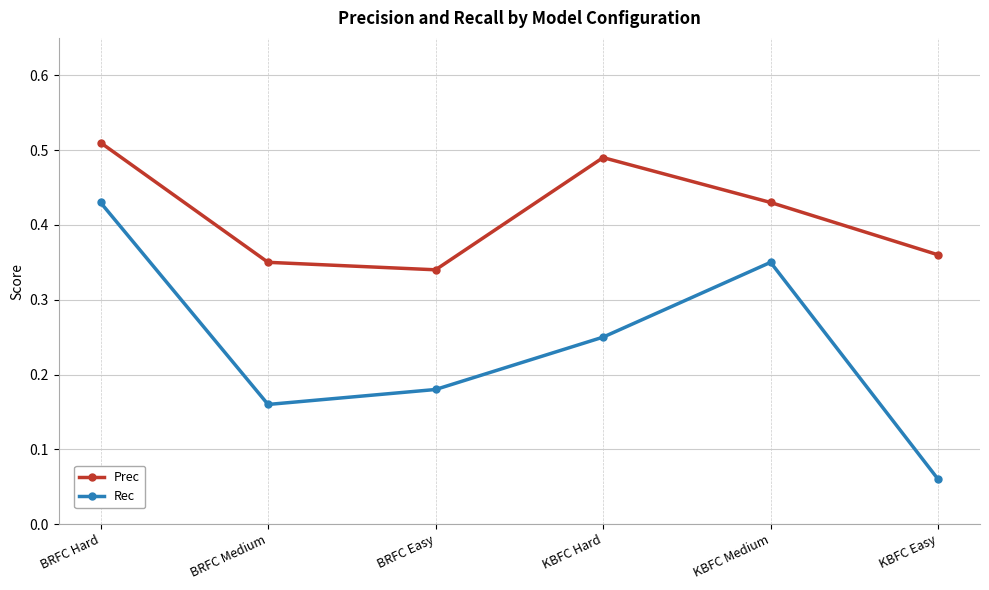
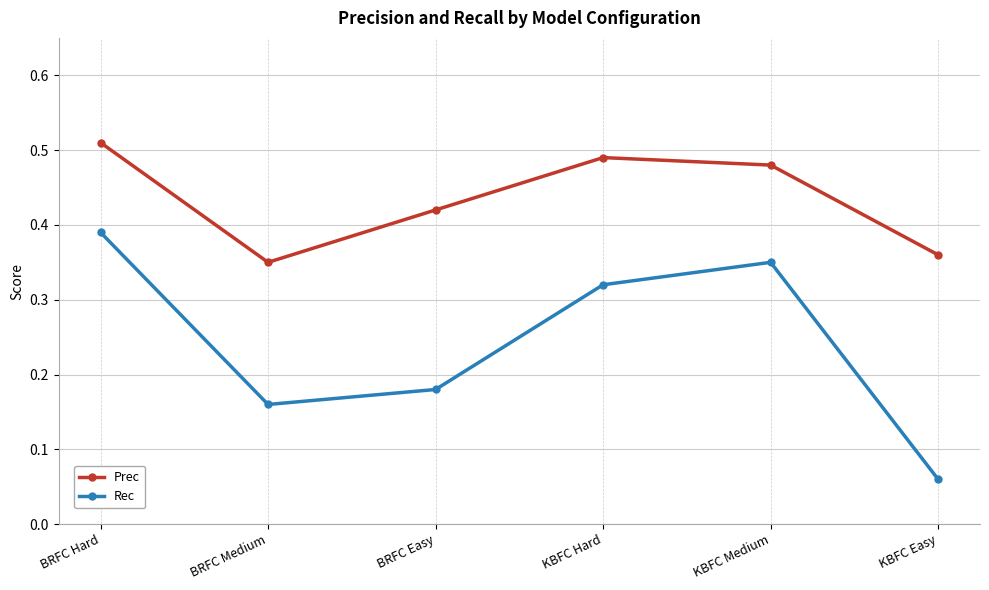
  {
    "Prec": {
      "BRFC Hard": 0.51,
      "BRFC Medium": 0.35,
-     "BRFC Easy": 0.34,
+     "BRFC Easy": 0.42,
      "KBFC Hard": 0.49,
-     "KBFC Medium": 0.43,
+     "KBFC Medium": 0.48,
      "KBFC Easy": 0.36
    },
    "Rec": {
-     "BRFC Hard": 0.43,
+     "BRFC Hard": 0.39,
      "BRFC Medium": 0.16,
      "BRFC Easy": 0.18,
-     "KBFC Hard": 0.25,
+     "KBFC Hard": 0.32,
      "KBFC Medium": 0.35,
      "KBFC Easy": 0.06
    }
  }
